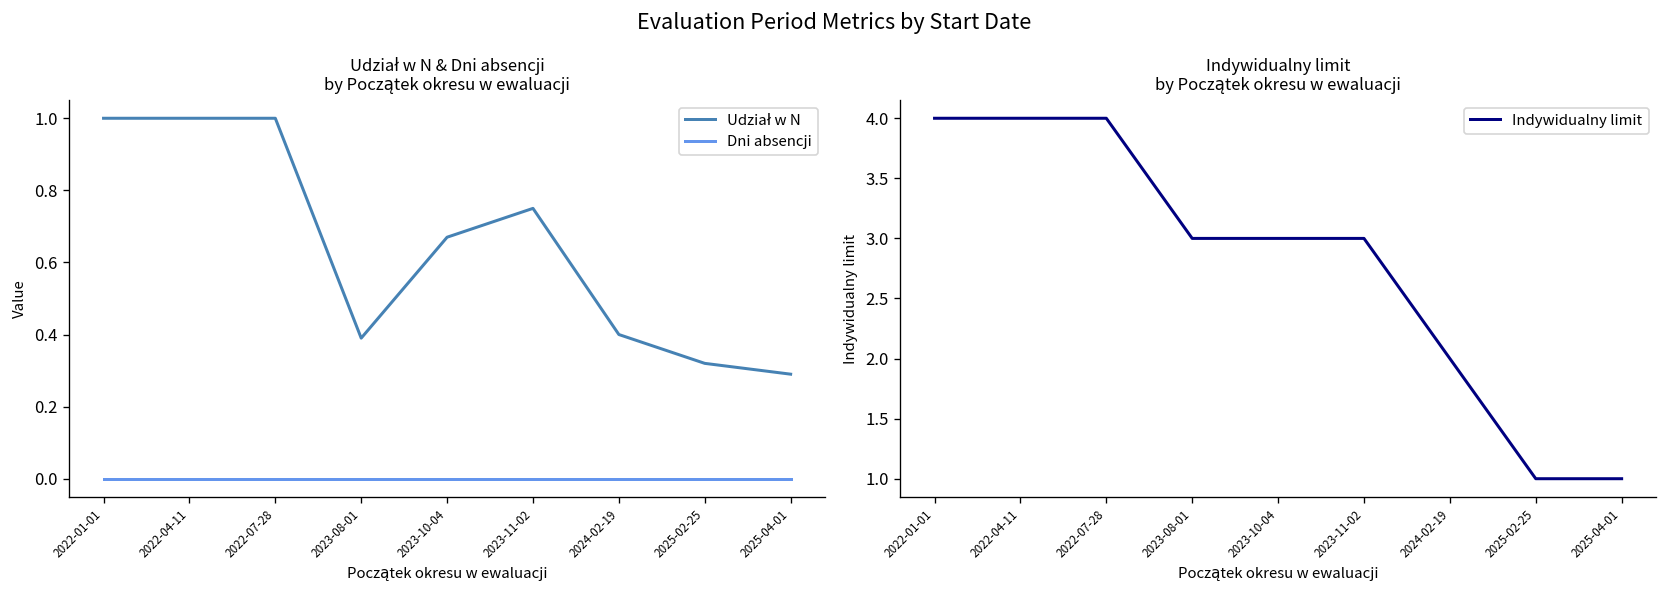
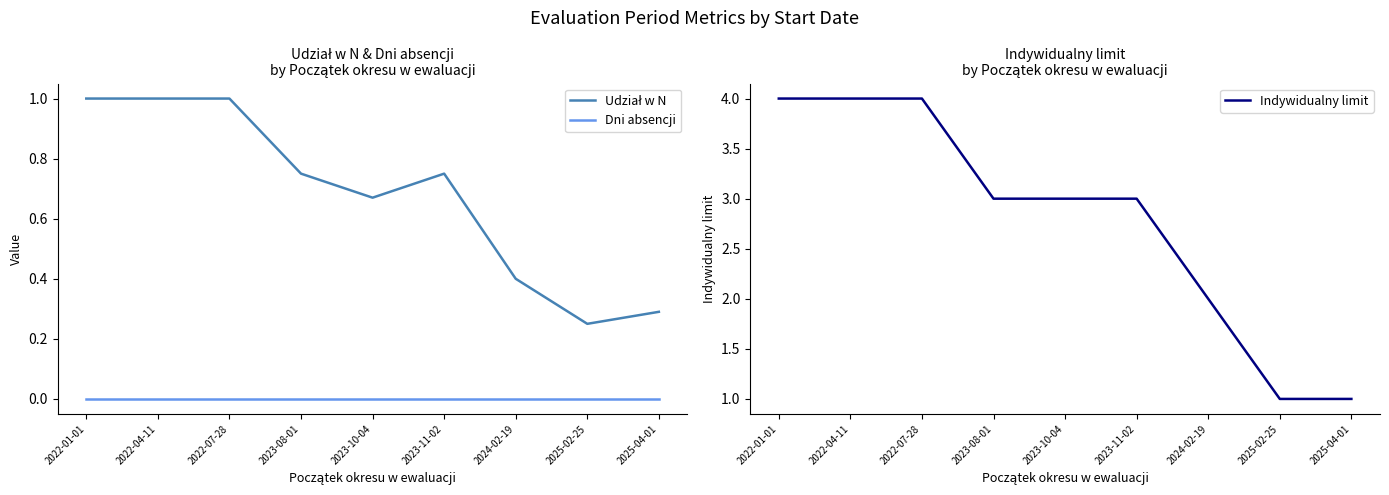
  {
    "Udział w N & Dni absencji by Początek okresu w ewaluacji": {
      "Udział w N": {
        "2022-01-01": 1.00,
        "2022-04-11": 1.00,
        "2022-07-28": 1.00,
-       "2023-08-01": 0.39,
+       "2023-08-01": 0.75,
        "2023-10-04": 0.67,
        "2023-11-02": 0.75,
        "2024-02-19": 0.40,
-       "2025-02-25": 0.32,
+       "2025-02-25": 0.25,
        "2025-04-01": 0.29
      },
      "Dni absencji": {
        "2022-01-01": 0.00,
        "2022-04-11": 0.00,
        "2022-07-28": 0.00,
        "2023-08-01": 0.00,
        "2023-10-04": 0.00,
        "2023-11-02": 0.00,
        "2024-02-19": 0.00,
        "2025-02-25": 0.00,
        "2025-04-01": 0.00
      }
    },
    "Indywidualny limit by Początek okresu w ewaluacji": {
      "2022-01-01": 4.00,
      "2022-04-11": 4.00,
      "2022-07-28": 4.00,
      "2023-08-01": 3.00,
      "2023-10-04": 3.00,
      "2023-11-02": 3.00,
      "2024-02-19": 2.00,
      "2025-02-25": 1.00,
      "2025-04-01": 1.00
    }
  }
